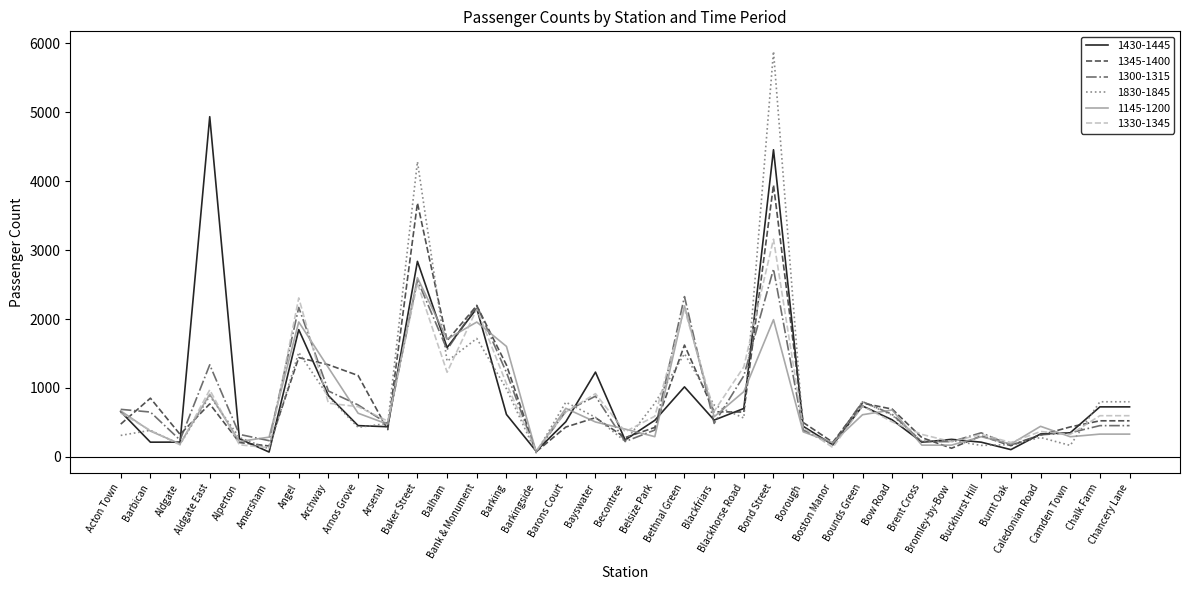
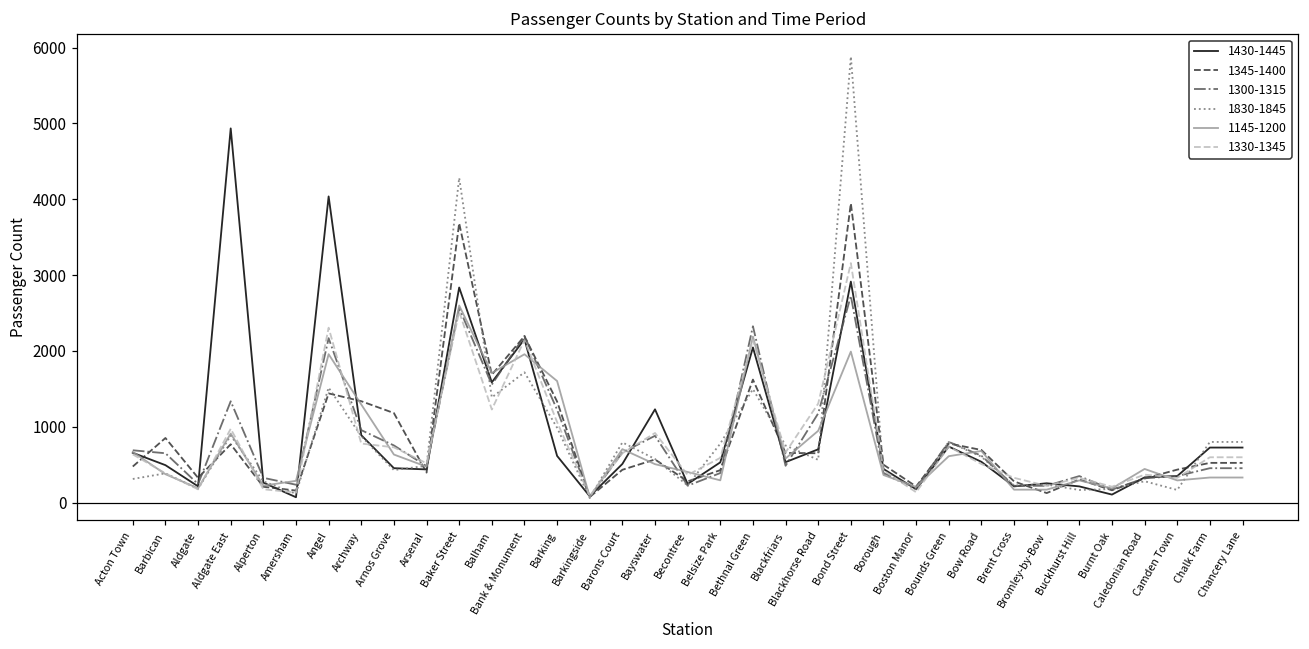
  {
    "1430-1445": {
-     "Barbican": 200,
+     "Barbican": 500,
      "Aldgate East": 4900,
      "Amersham": 100,
-     "Angel": 1800,
+     "Angel": 4000,
      "Baker Street": 2800,
      "Barking": 600,
      "Barons Court": 500,
      "Bayswater": 1200,
      "Belsize Park": 500,
-     "Bethnal Green": 1000,
+     "Bethnal Green": 2000,
      "Blackfriars": 500,
      "Blackhorse Road": 700,
-     "Bond Street": 4500,
+     "Bond Street": 2900,
      "Buckhurst Hill": 200,
      "Burnt Oak": 100,
      "Chalk Farm": 700,
      "Chancery Lane": 700
    }
  }
